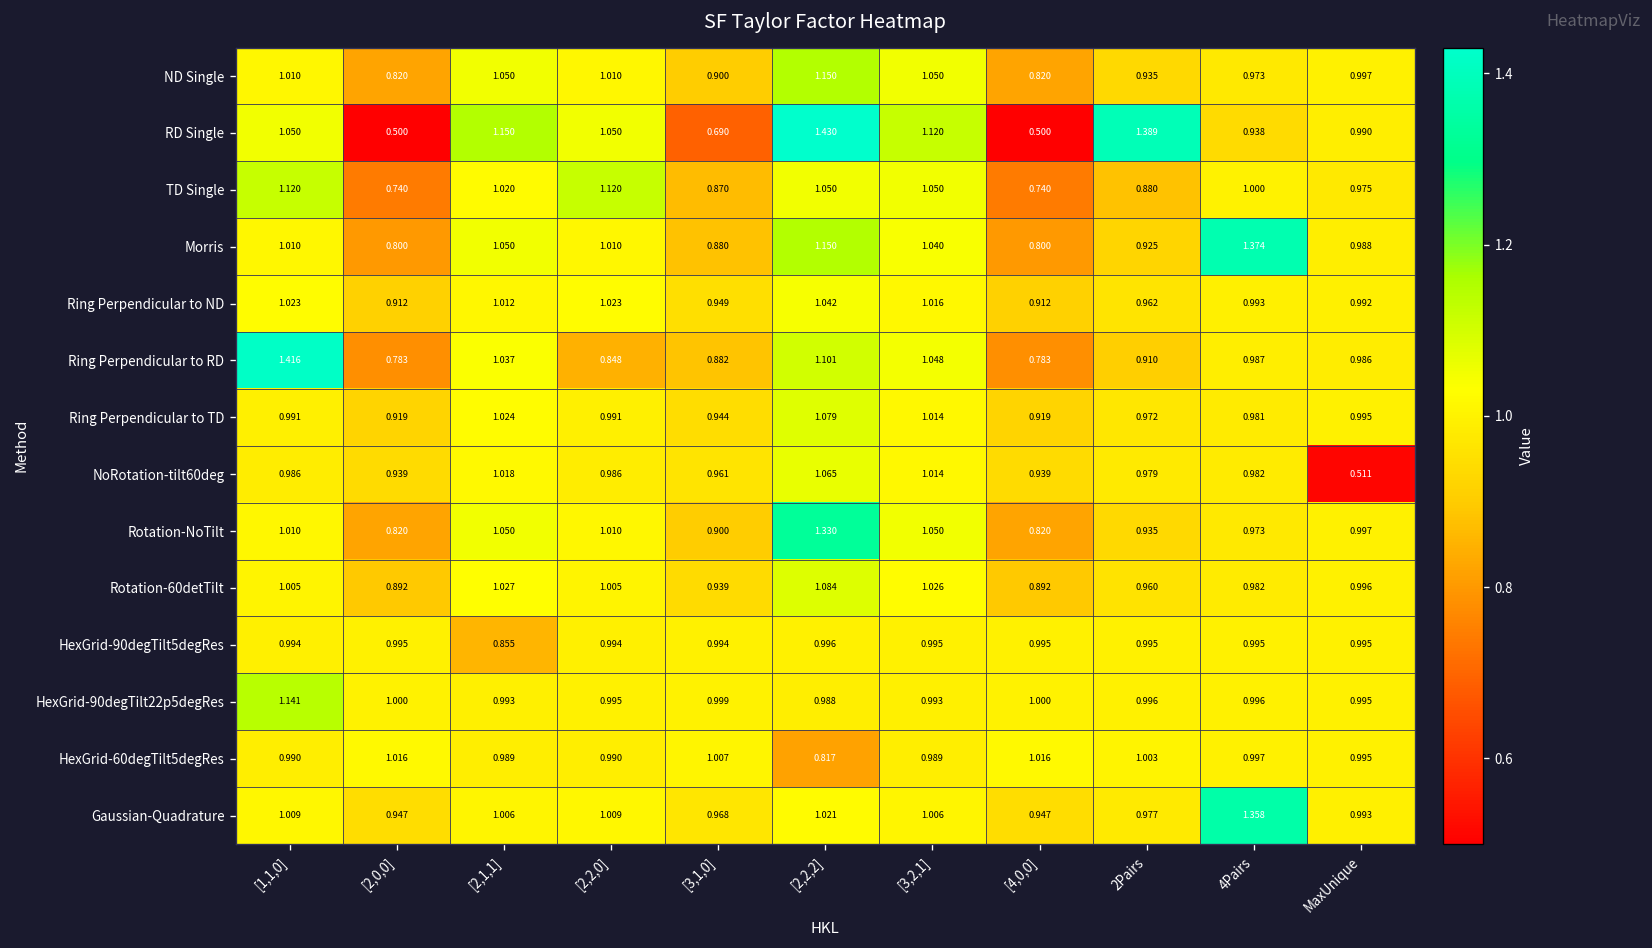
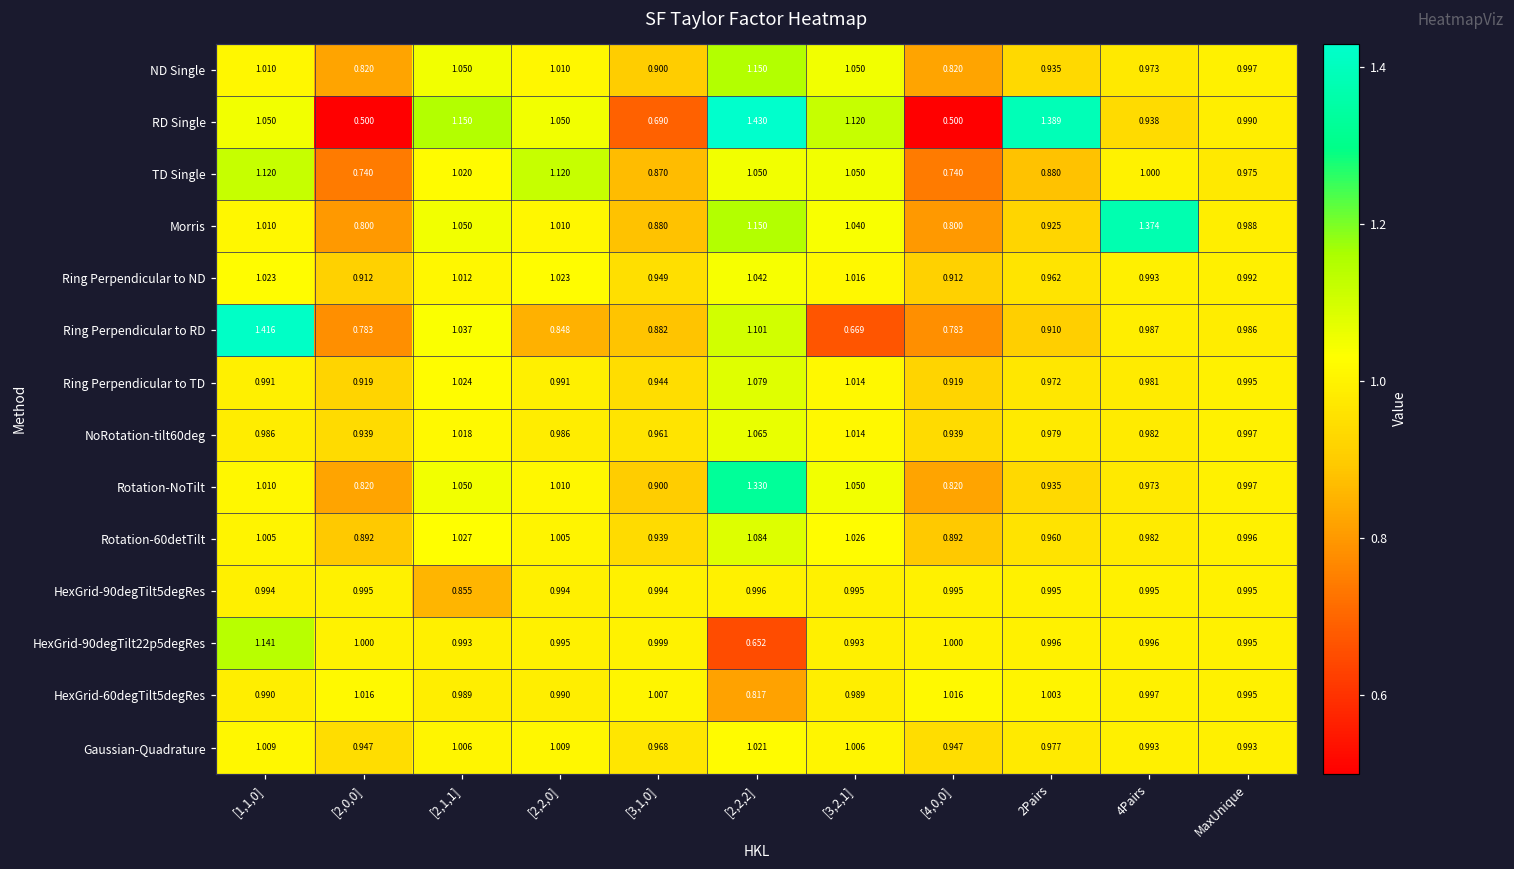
  {
    "ND Single": {
      "[1,1,0]": 1.010,
      "[2,0,0]": 0.820,
      "[2,1,1]": 1.050,
      "[2,2,0]": 1.010,
      "[3,1,0]": 0.900,
      "[2,2,2]": 1.150,
      "[3,2,1]": 1.050,
      "[4,0,0]": 0.820,
      "2Pairs": 0.935,
      "4Pairs": 0.973,
      "MaxUnique": 0.997
    },
    "RD Single": {
      "[1,1,0]": 1.050,
      "[2,0,0]": 0.500,
      "[2,1,1]": 1.150,
      "[2,2,0]": 1.050,
      "[3,1,0]": 0.690,
      "[2,2,2]": 1.430,
      "[3,2,1]": 1.120,
      "[4,0,0]": 0.500,
      "2Pairs": 1.389,
      "4Pairs": 0.938,
      "MaxUnique": 0.990
    },
    "TD Single": {
      "[1,1,0]": 1.120,
      "[2,0,0]": 0.740,
      "[2,1,1]": 1.020,
      "[2,2,0]": 1.120,
      "[3,1,0]": 0.870,
      "[2,2,2]": 1.050,
      "[3,2,1]": 1.050,
      "[4,0,0]": 0.740,
      "2Pairs": 0.880,
      "4Pairs": 1.000,
      "MaxUnique": 0.975
    },
    "Morris": {
      "[1,1,0]": 1.010,
      "[2,0,0]": 0.800,
      "[2,1,1]": 1.050,
      "[2,2,0]": 1.010,
      "[3,1,0]": 0.880,
      "[2,2,2]": 1.150,
      "[3,2,1]": 1.040,
      "[4,0,0]": 0.800,
      "2Pairs": 0.925,
      "4Pairs": 1.374,
      "MaxUnique": 0.988
    },
    "Ring Perpendicular to ND": {
      "[1,1,0]": 1.023,
      "[2,0,0]": 0.912,
      "[2,1,1]": 1.012,
      "[2,2,0]": 1.023,
      "[3,1,0]": 0.949,
      "[2,2,2]": 1.042,
      "[3,2,1]": 1.016,
      "[4,0,0]": 0.912,
      "2Pairs": 0.962,
      "4Pairs": 0.993,
      "MaxUnique": 0.992
    },
    "Ring Perpendicular to RD": {
      "[1,1,0]": 1.416,
      "[2,0,0]": 0.783,
      "[2,1,1]": 1.037,
      "[2,2,0]": 0.848,
      "[3,1,0]": 0.882,
      "[2,2,2]": 1.101,
-     "[3,2,1]": 1.048,
+     "[3,2,1]": 0.669,
      "[4,0,0]": 0.783,
      "2Pairs": 0.910,
      "4Pairs": 0.987,
      "MaxUnique": 0.986
    },
    "Ring Perpendicular to TD": {
      "[1,1,0]": 0.991,
      "[2,0,0]": 0.919,
      "[2,1,1]": 1.024,
      "[2,2,0]": 0.991,
      "[3,1,0]": 0.944,
      "[2,2,2]": 1.079,
      "[3,2,1]": 1.014,
      "[4,0,0]": 0.919,
      "2Pairs": 0.972,
      "4Pairs": 0.981,
      "MaxUnique": 0.995
    },
    "NoRotation-tilt60deg": {
      "[1,1,0]": 0.986,
      "[2,0,0]": 0.939,
      "[2,1,1]": 1.018,
      "[2,2,0]": 0.986,
      "[3,1,0]": 0.961,
      "[2,2,2]": 1.065,
      "[3,2,1]": 1.014,
      "[4,0,0]": 0.939,
      "2Pairs": 0.979,
      "4Pairs": 0.982,
-     "MaxUnique": 0.511
+     "MaxUnique": 0.997
    },
    "Rotation-NoTilt": {
      "[1,1,0]": 1.010,
      "[2,0,0]": 0.820,
      "[2,1,1]": 1.050,
      "[2,2,0]": 1.010,
      "[3,1,0]": 0.900,
      "[2,2,2]": 1.330,
      "[3,2,1]": 1.050,
      "[4,0,0]": 0.820,
      "2Pairs": 0.935,
      "4Pairs": 0.973,
      "MaxUnique": 0.997
    },
    "Rotation-60detTilt": {
      "[1,1,0]": 1.005,
      "[2,0,0]": 0.892,
      "[2,1,1]": 1.027,
      "[2,2,0]": 1.005,
      "[3,1,0]": 0.939,
      "[2,2,2]": 1.084,
      "[3,2,1]": 1.026,
      "[4,0,0]": 0.892,
      "2Pairs": 0.960,
      "4Pairs": 0.982,
      "MaxUnique": 0.996
    },
    "HexGrid-90degTilt5degRes": {
      "[1,1,0]": 0.994,
      "[2,0,0]": 0.995,
      "[2,1,1]": 0.855,
      "[2,2,0]": 0.994,
      "[3,1,0]": 0.994,
      "[2,2,2]": 0.996,
      "[3,2,1]": 0.995,
      "[4,0,0]": 0.995,
      "2Pairs": 0.995,
      "4Pairs": 0.995,
      "MaxUnique": 0.995
    },
    "HexGrid-90degTilt22p5degRes": {
      "[1,1,0]": 1.141,
      "[2,0,0]": 1.000,
      "[2,1,1]": 0.993,
      "[2,2,0]": 0.995,
      "[3,1,0]": 0.999,
-     "[2,2,2]": 0.988,
+     "[2,2,2]": 0.652,
      "[3,2,1]": 0.993,
      "[4,0,0]": 1.000,
      "2Pairs": 0.996,
      "4Pairs": 0.996,
      "MaxUnique": 0.995
    },
    "HexGrid-60degTilt5degRes": {
      "[1,1,0]": 0.990,
      "[2,0,0]": 1.016,
      "[2,1,1]": 0.989,
      "[2,2,0]": 0.990,
      "[3,1,0]": 1.007,
      "[2,2,2]": 0.817,
      "[3,2,1]": 0.989,
      "[4,0,0]": 1.016,
      "2Pairs": 1.003,
      "4Pairs": 0.997,
      "MaxUnique": 0.995
    },
    "Gaussian-Quadrature": {
      "[1,1,0]": 1.009,
      "[2,0,0]": 0.947,
      "[2,1,1]": 1.006,
      "[2,2,0]": 1.009,
      "[3,1,0]": 0.968,
      "[2,2,2]": 1.021,
      "[3,2,1]": 1.006,
      "[4,0,0]": 0.947,
      "2Pairs": 0.977,
-     "4Pairs": 1.358,
+     "4Pairs": 0.993,
      "MaxUnique": 0.993
    }
  }
